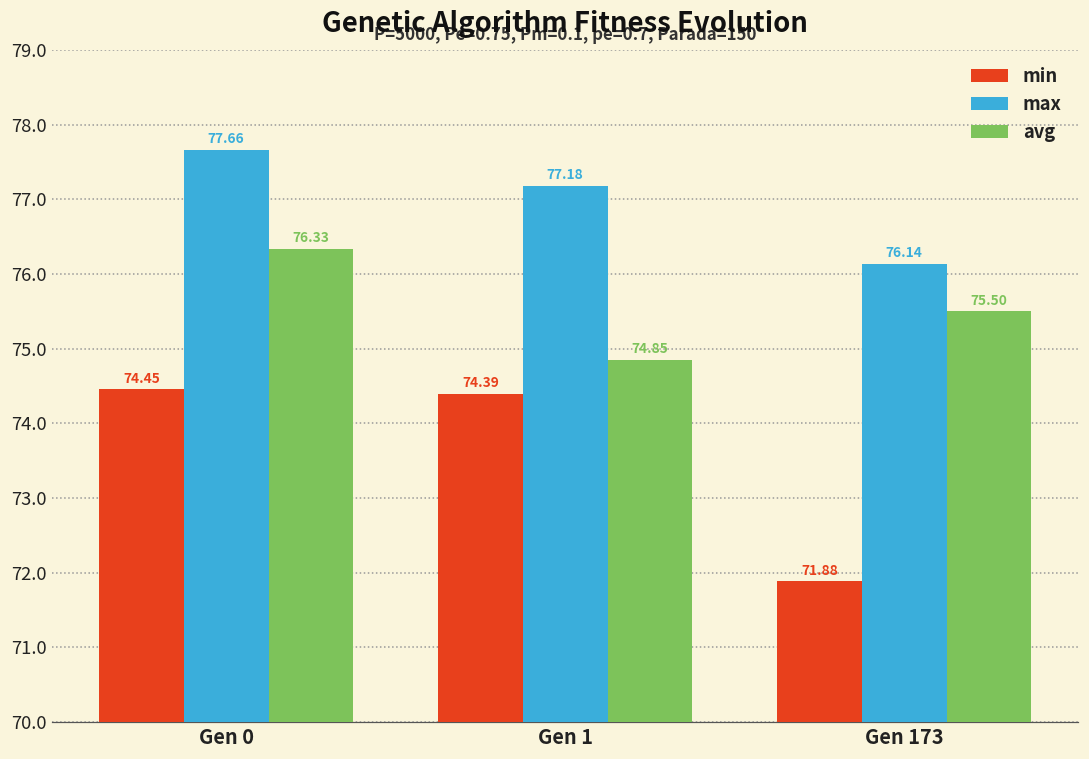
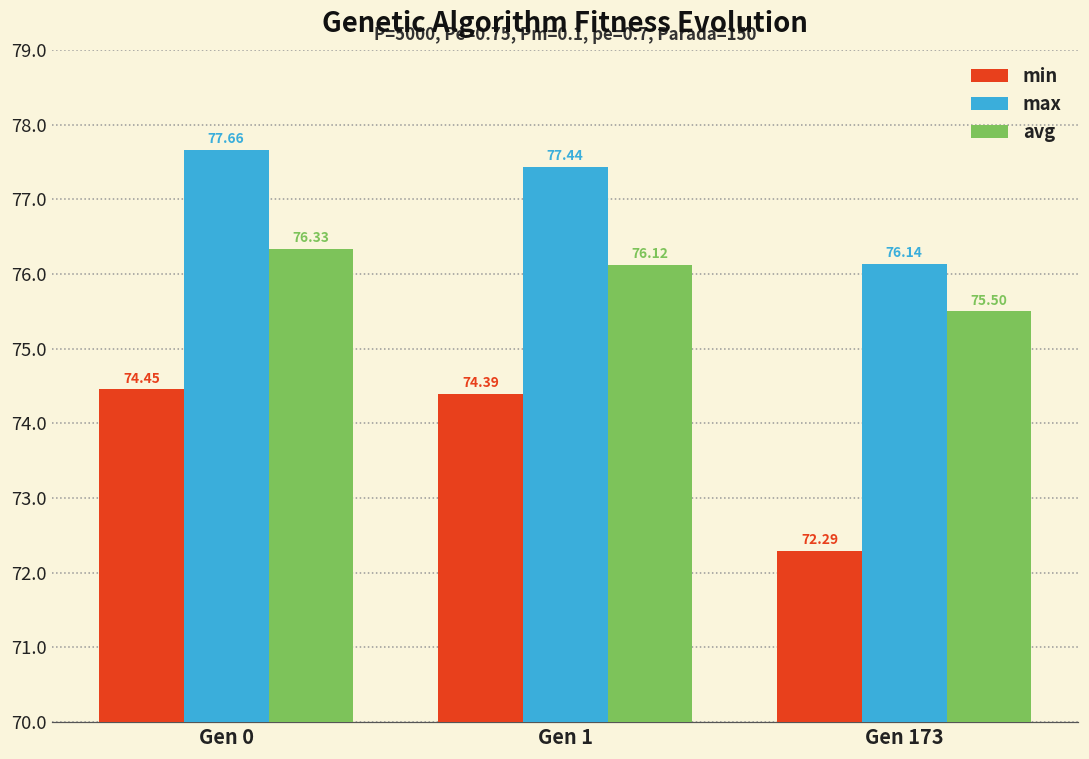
  {
    "min": {
      "Gen 0": 74.45,
      "Gen 1": 74.39,
-     "Gen 173": 71.88
+     "Gen 173": 72.29
    },
    "max": {
      "Gen 0": 77.66,
-     "Gen 1": 77.18,
+     "Gen 1": 77.44,
      "Gen 173": 76.14
    },
    "avg": {
      "Gen 0": 76.33,
-     "Gen 1": 74.85,
+     "Gen 1": 76.12,
      "Gen 173": 75.50
    }
  }
